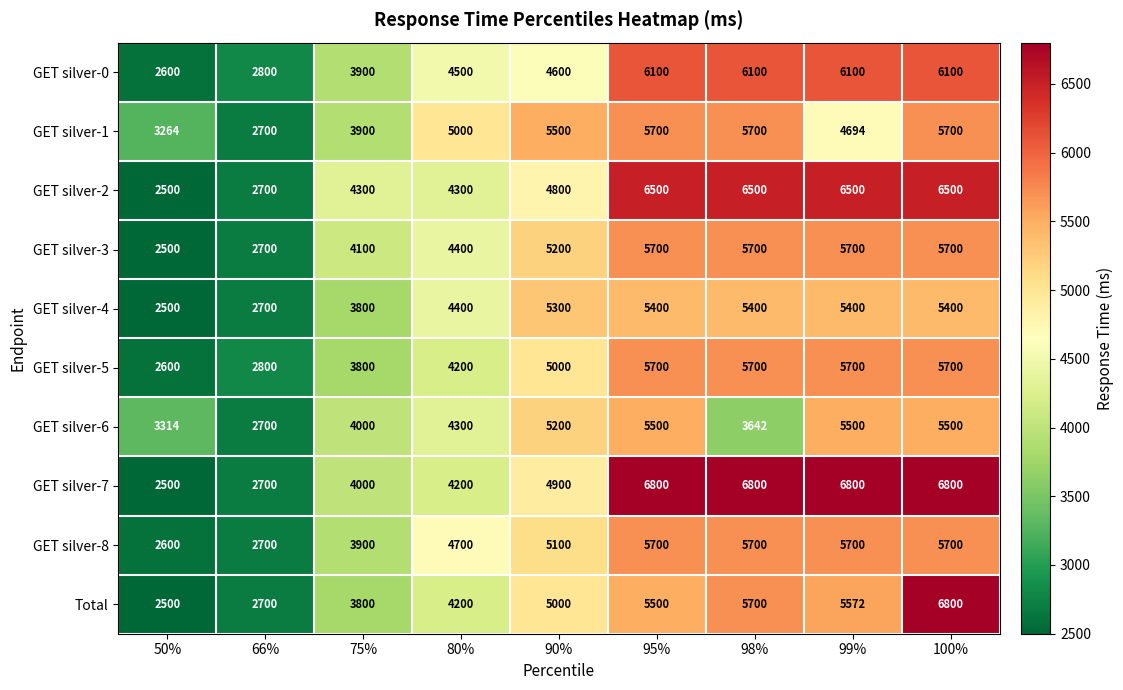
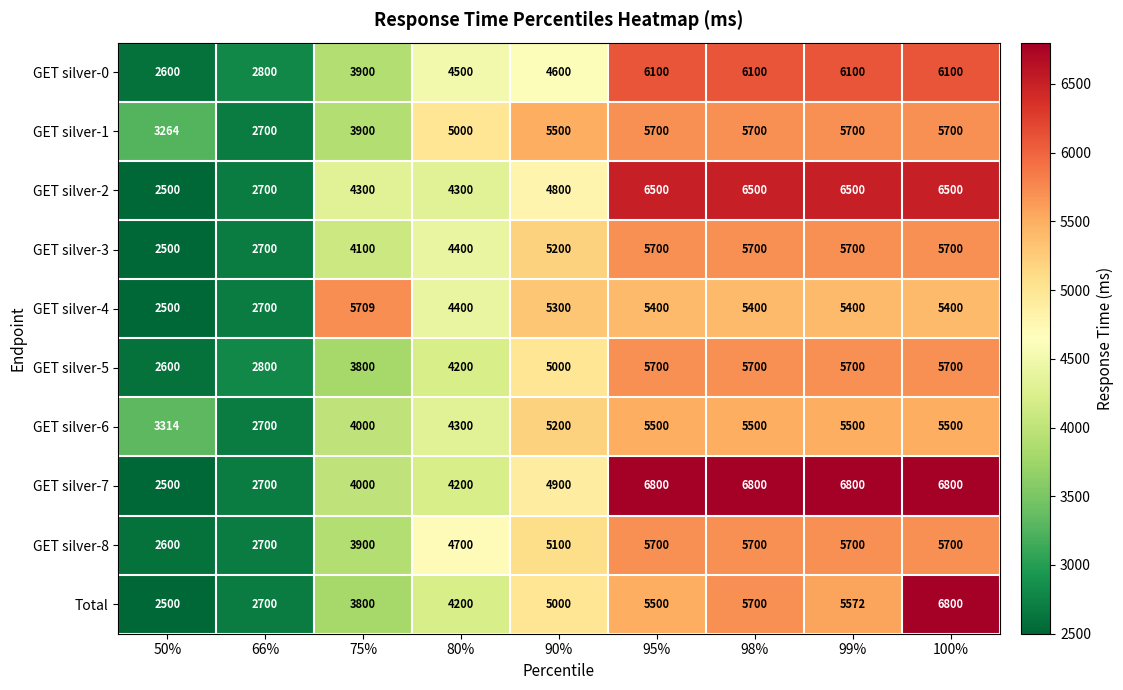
  {
    "GET silver-0": {
      "50%": 2600,
      "66%": 2800,
      "75%": 3900,
      "80%": 4500,
      "90%": 4600,
      "95%": 6100,
      "98%": 6100,
      "99%": 6100,
      "100%": 6100
    },
    "GET silver-1": {
      "50%": 3264,
      "66%": 2700,
      "75%": 3900,
      "80%": 5000,
      "90%": 5500,
      "95%": 5700,
      "98%": 5700,
-     "99%": 4694,
+     "99%": 5700,
      "100%": 5700
    },
    "GET silver-2": {
      "50%": 2500,
      "66%": 2700,
      "75%": 4300,
      "80%": 4300,
      "90%": 4800,
      "95%": 6500,
      "98%": 6500,
      "99%": 6500,
      "100%": 6500
    },
    "GET silver-3": {
      "50%": 2500,
      "66%": 2700,
      "75%": 4100,
      "80%": 4400,
      "90%": 5200,
      "95%": 5700,
      "98%": 5700,
      "99%": 5700,
      "100%": 5700
    },
    "GET silver-4": {
      "50%": 2500,
      "66%": 2700,
-     "75%": 3800,
+     "75%": 5709,
      "80%": 4400,
      "90%": 5300,
      "95%": 5400,
      "98%": 5400,
      "99%": 5400,
      "100%": 5400
    },
    "GET silver-5": {
      "50%": 2600,
      "66%": 2800,
      "75%": 3800,
      "80%": 4200,
      "90%": 5000,
      "95%": 5700,
      "98%": 5700,
      "99%": 5700,
      "100%": 5700
    },
    "GET silver-6": {
      "50%": 3314,
      "66%": 2700,
      "75%": 4000,
      "80%": 4300,
      "90%": 5200,
      "95%": 5500,
-     "98%": 3642,
+     "98%": 5500,
      "99%": 5500,
      "100%": 5500
    },
    "GET silver-7": {
      "50%": 2500,
      "66%": 2700,
      "75%": 4000,
      "80%": 4200,
      "90%": 4900,
      "95%": 6800,
      "98%": 6800,
      "99%": 6800,
      "100%": 6800
    },
    "GET silver-8": {
      "50%": 2600,
      "66%": 2700,
      "75%": 3900,
      "80%": 4700,
      "90%": 5100,
      "95%": 5700,
      "98%": 5700,
      "99%": 5700,
      "100%": 5700
    },
    "Total": {
      "50%": 2500,
      "66%": 2700,
      "75%": 3800,
      "80%": 4200,
      "90%": 5000,
      "95%": 5500,
      "98%": 5700,
      "99%": 5572,
      "100%": 6800
    }
  }
